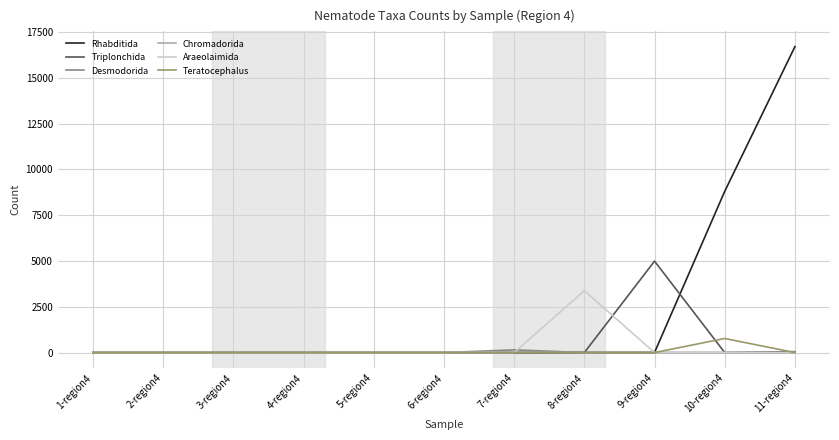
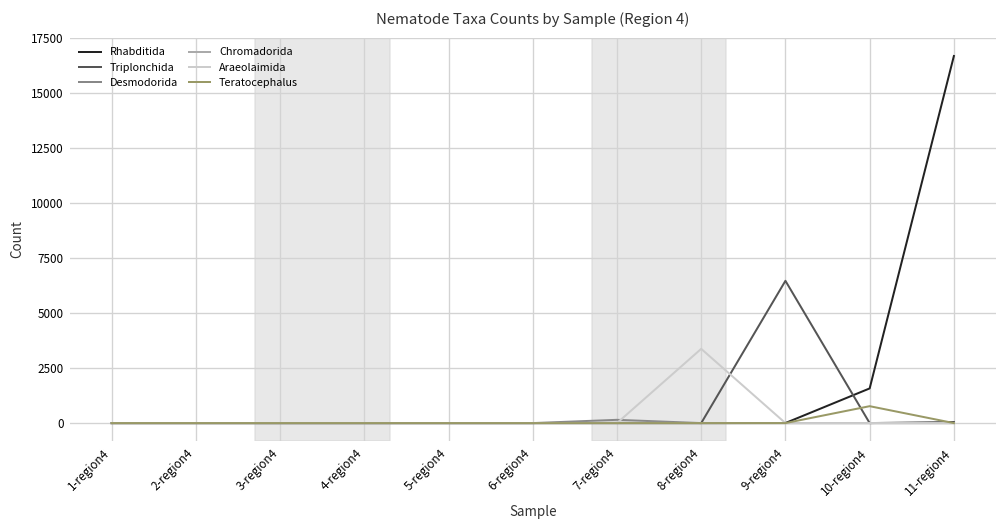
  {
    "Rhabditida": {
-     "10-region4": 8800,
+     "10-region4": 1600,
      "11-region4": 16700
    },
    "Triplonchida": {
-     "9-region4": 5000
+     "9-region4": 6500
    }
  }
